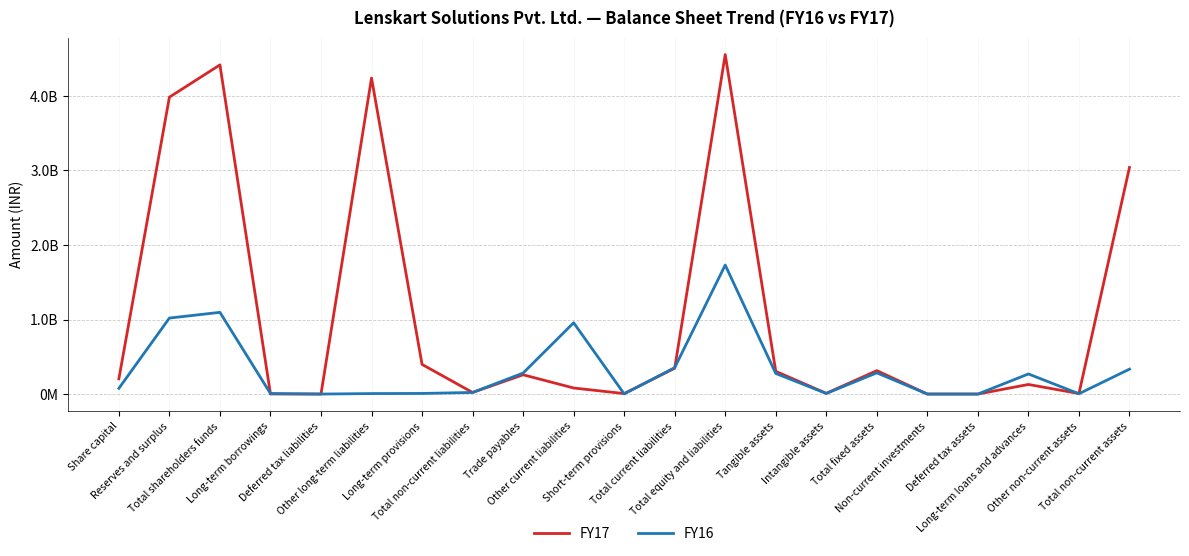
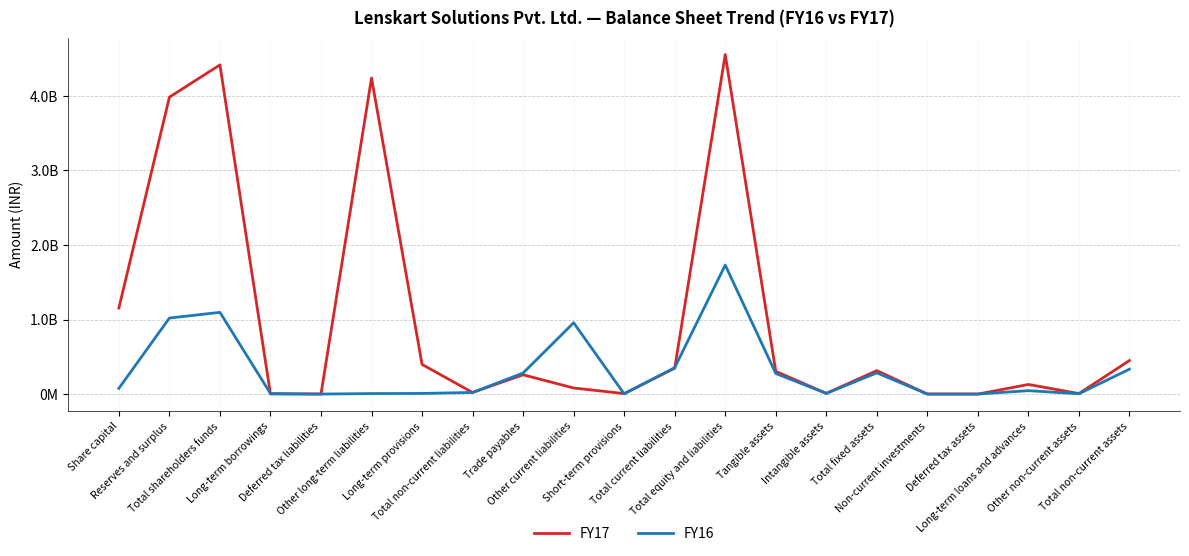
  {
    "FY17": {
-     "Share capital": 200000000,
+     "Share capital": 1200000000,
      "Reserves and surplus": 4000000000,
      "Total shareholders funds": 4400000000,
      "Other long-term liabilities": 4200000000,
      "Long-term provisions": 400000000,
      "Other current liabilities": 100000000,
      "Total equity and liabilities": 4600000000,
      "Long-term loans and advances": 100000000,
-     "Total non-current assets": 3000000000
+     "Total non-current assets": 400000000
    },
    "FY16": {
      "Share capital": 100000000,
      "Reserves and surplus": 1000000000,
      "Total shareholders funds": 1100000000,
      "Other long-term liabilities": 0,
      "Long-term provisions": 0,
      "Other current liabilities": 1000000000,
      "Total equity and liabilities": 1700000000,
-     "Long-term loans and advances": 300000000,
+     "Long-term loans and advances": 0,
      "Total non-current assets": 300000000
    }
  }
